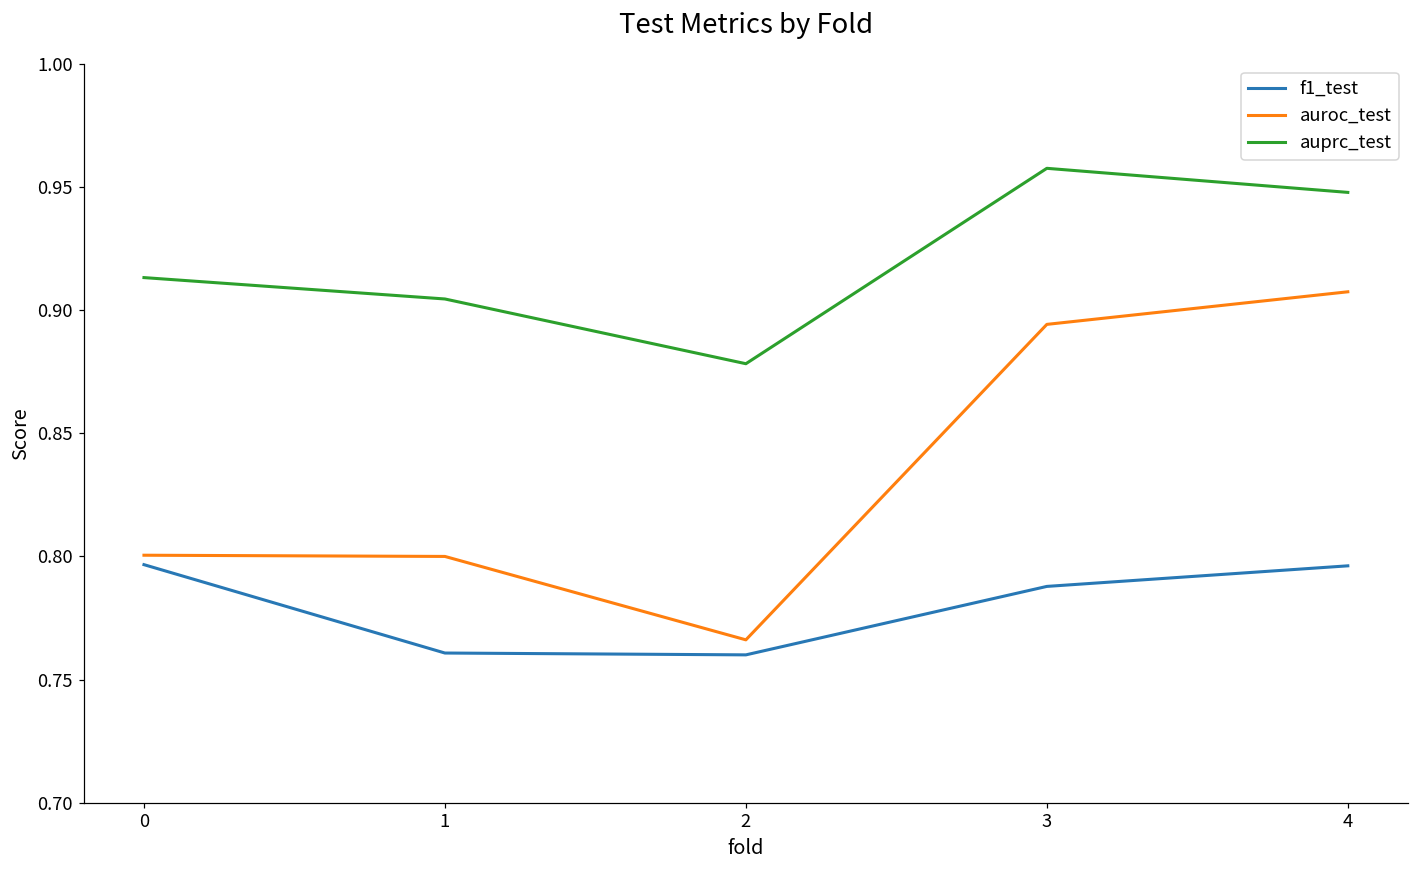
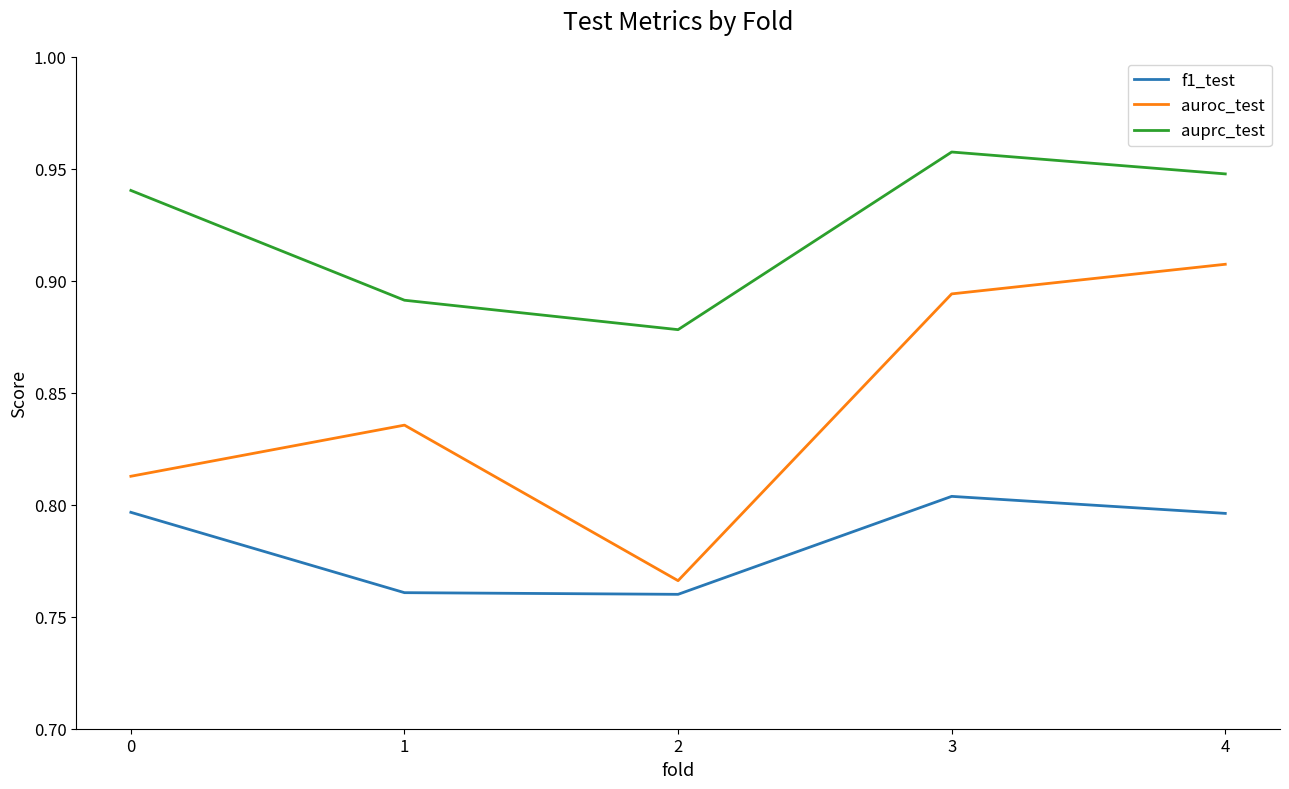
  {
    "f1_test": {
      "0": 0.797,
      "1": 0.761,
      "2": 0.760,
-     "3": 0.788,
+     "3": 0.804,
      "4": 0.796
    },
    "auroc_test": {
-     "0": 0.800,
-     "1": 0.800,
+     "0": 0.813,
+     "1": 0.836,
      "2": 0.766,
      "3": 0.894,
      "4": 0.907
    },
    "auprc_test": {
-     "0": 0.913,
-     "1": 0.904,
+     "0": 0.940,
+     "1": 0.891,
      "2": 0.878,
      "3": 0.957,
      "4": 0.948
    }
  }
